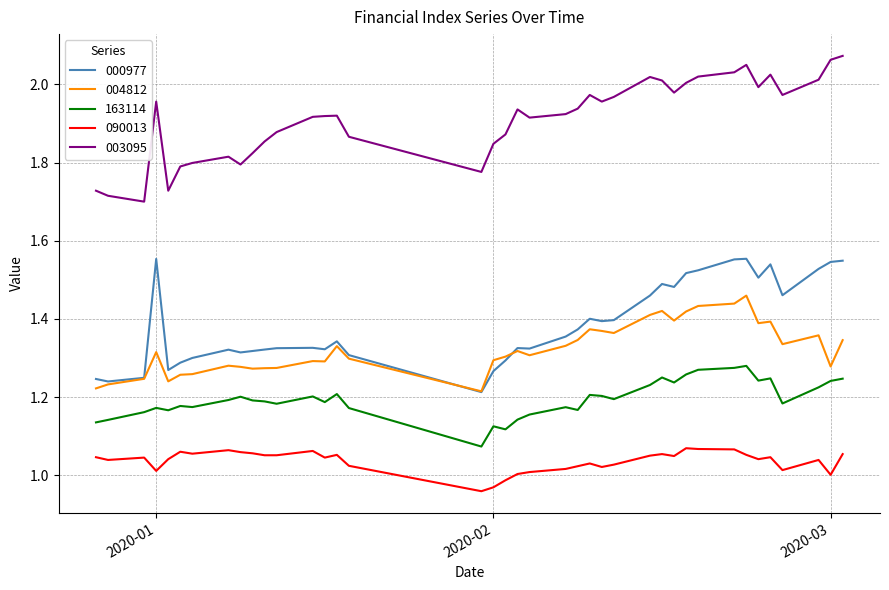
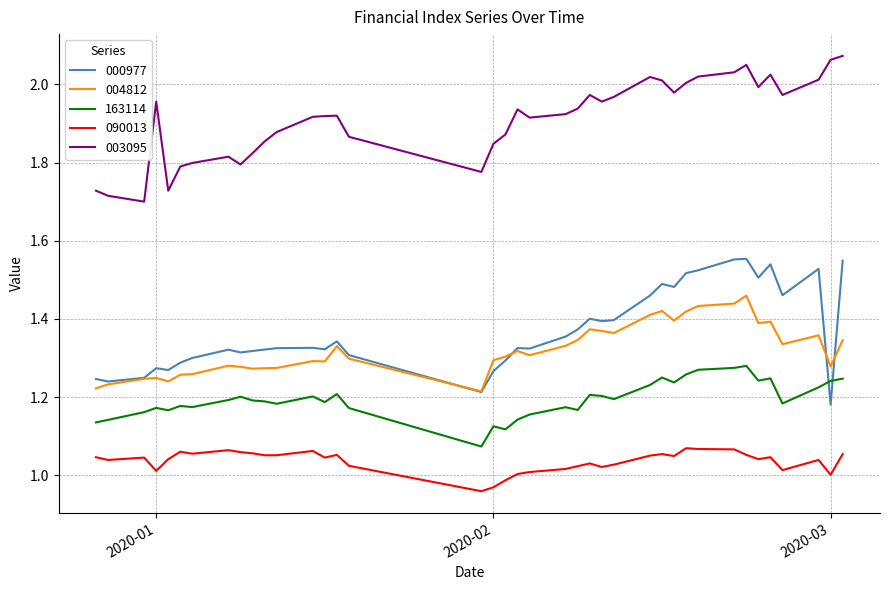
  {
    "000977": {
-     "2020-01": 1.55,
+     "2020-01": 1.27,
      "2020-02": 1.27,
-     "2020-03": 1.55
+     "2020-03": 1.18
    },
    "004812": {
-     "2020-01": 1.32,
+     "2020-01": 1.25,
      "2020-02": 1.29,
      "2020-03": 1.28
    },
    "163114": {
      "2020-01": 1.17,
      "2020-02": 1.13,
      "2020-03": 1.24
    },
    "090013": {
      "2020-01": 1.01,
      "2020-02": 0.97,
      "2020-03": 1.00
    },
    "003095": {
      "2020-01": 1.96,
      "2020-02": 1.85,
      "2020-03": 2.06
    }
  }
